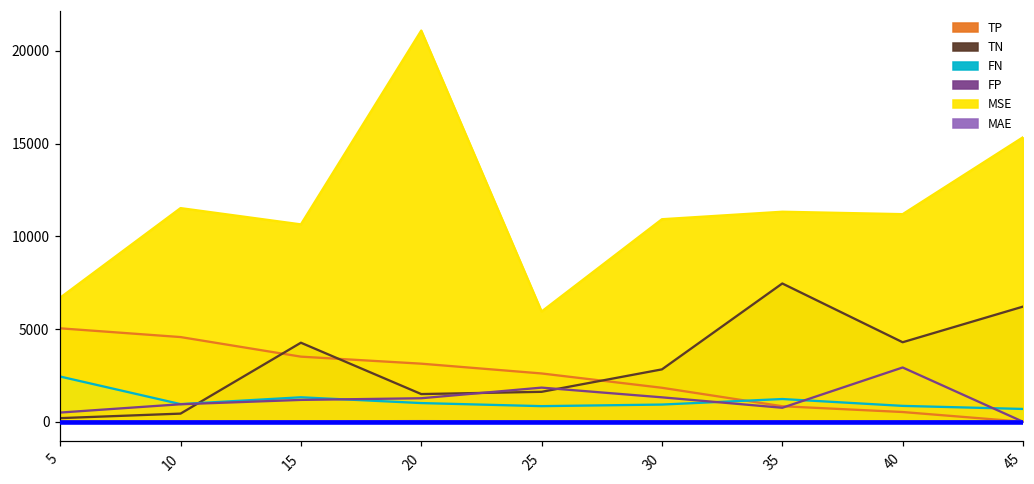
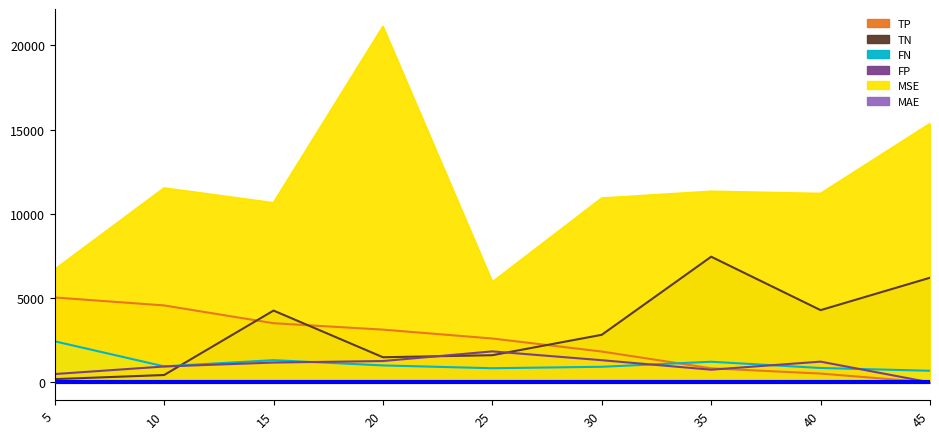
  {
    "TP": {
      "5": 5000,
      "10": 4600,
      "15": 3500,
      "20": 3100,
      "25": 2600,
      "30": 1800,
      "40": 500
    },
    "TN": {
      "5": 200,
      "10": 400,
      "15": 4300,
      "20": 1500,
      "25": 1600,
      "30": 2800,
      "35": 7500,
      "40": 4300,
      "45": 6200
    },
    "FN": {
      "5": 2400,
      "20": 1000,
      "25": 800,
      "30": 900,
      "35": 1200,
      "40": 900,
      "45": 700
    },
    "FP": {
      "5": 500,
      "20": 1300,
      "25": 1800,
      "30": 1300,
-     "40": 2900
+     "40": 1200
    },
    "MSE": {
      "5": 6700,
      "10": 11500,
      "15": 10600,
      "20": 21100,
      "25": 5900,
      "30": 10900,
      "35": 11300,
      "40": 11200,
      "45": 15300
    },
    "MAE": {
      "5": 0,
      "10": 0,
      "15": 0,
      "20": 0,
      "25": 0,
      "30": 0,
      "35": 0,
      "40": 0
    }
  }
